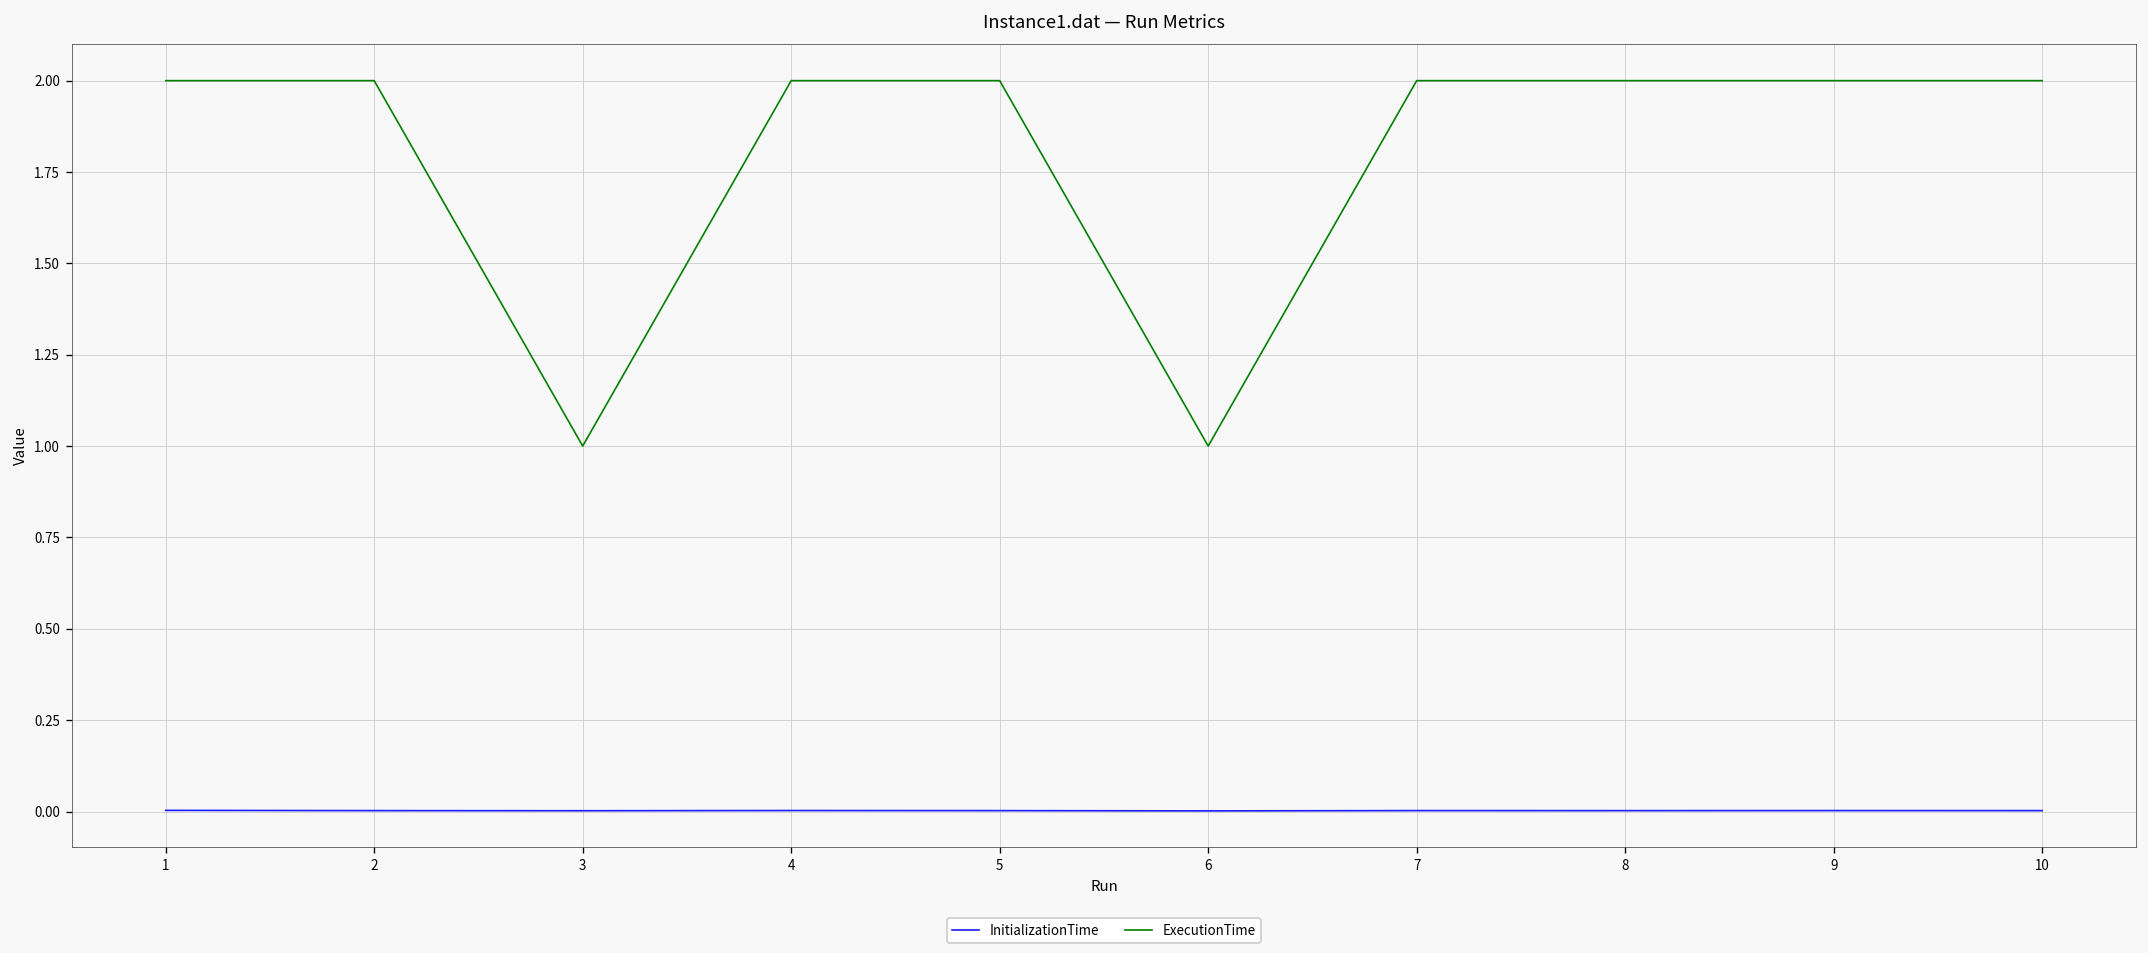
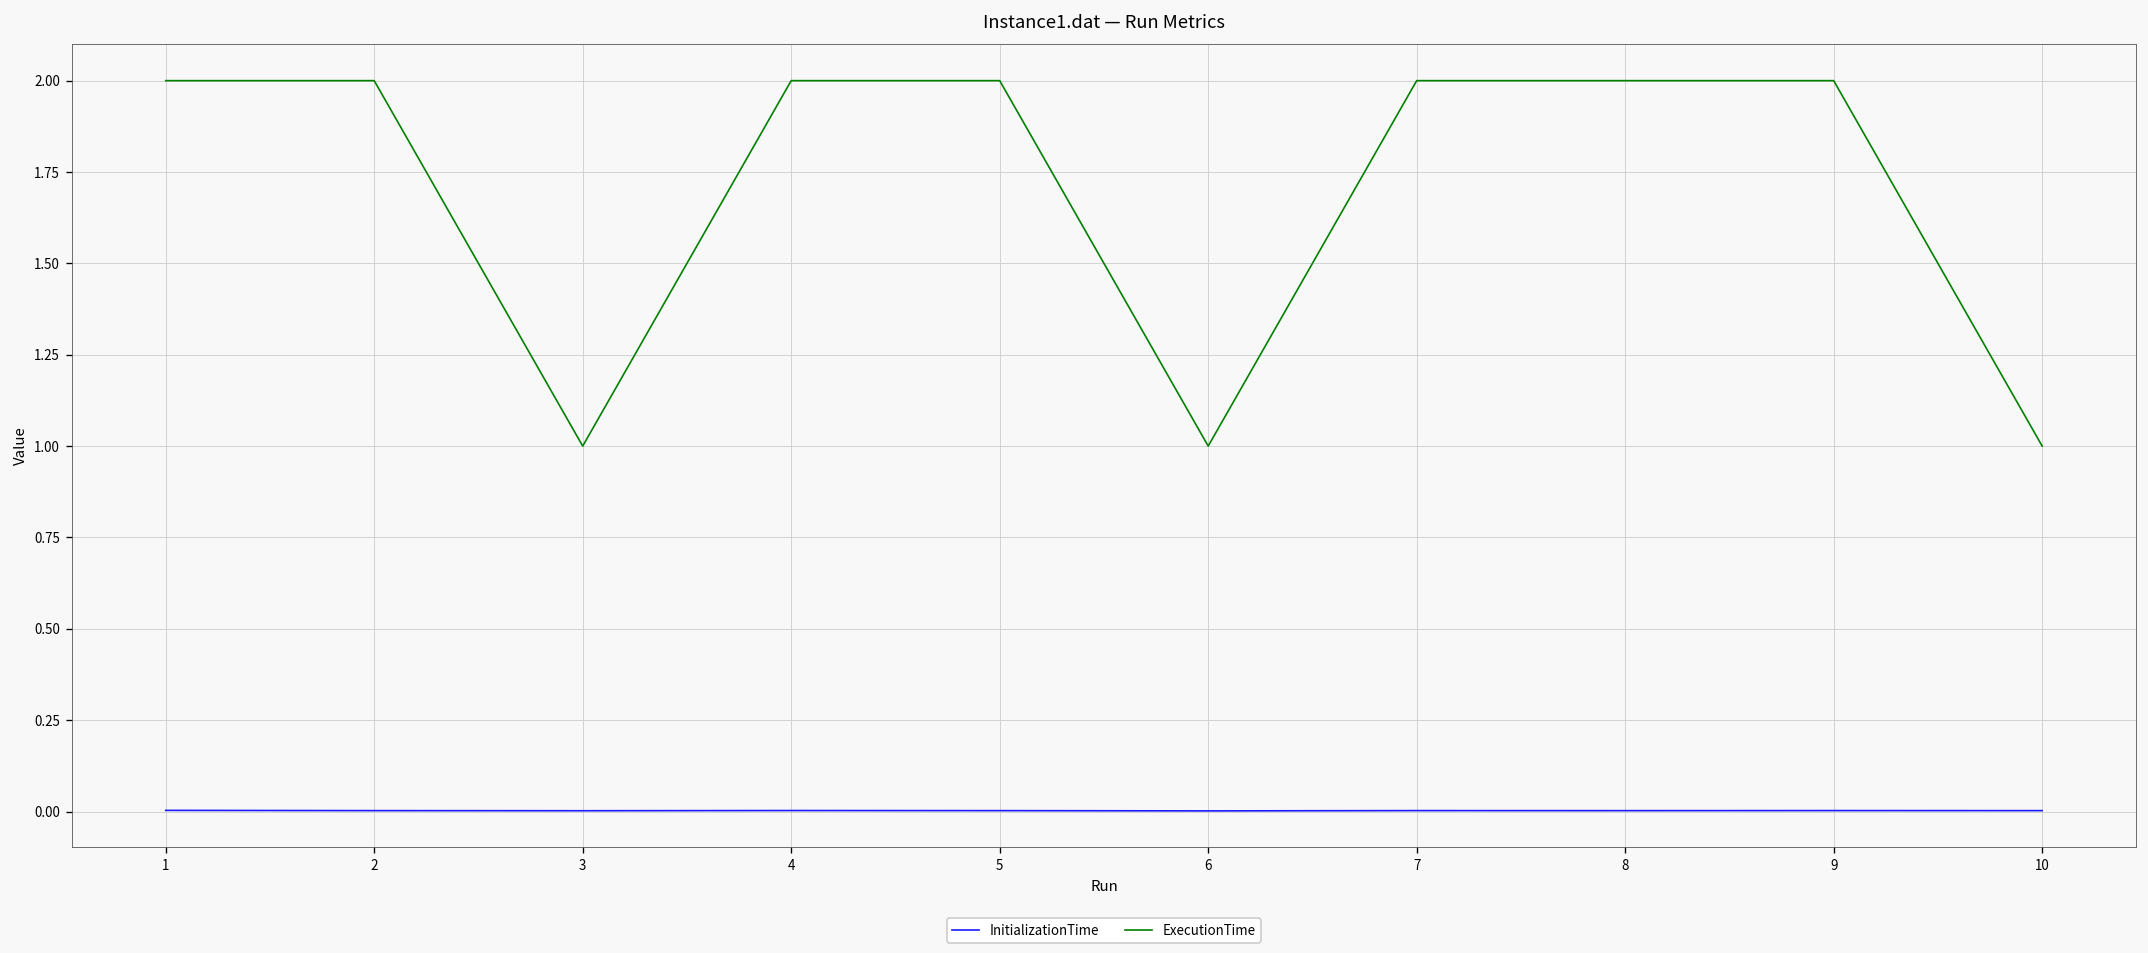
  {
    "InitializationTime": {
      "1": 0,
      "2": 0,
      "3": 0,
      "4": 0,
      "5": 0,
      "6": 0,
      "7": 0,
      "8": 0,
      "9": 0,
      "10": 0
    },
    "ExecutionTime": {
      "1": 2,
      "2": 2,
      "3": 1,
      "4": 2,
      "5": 2,
      "6": 1,
      "7": 2,
      "8": 2,
      "9": 2,
-     "10": 2
+     "10": 1
    }
  }
